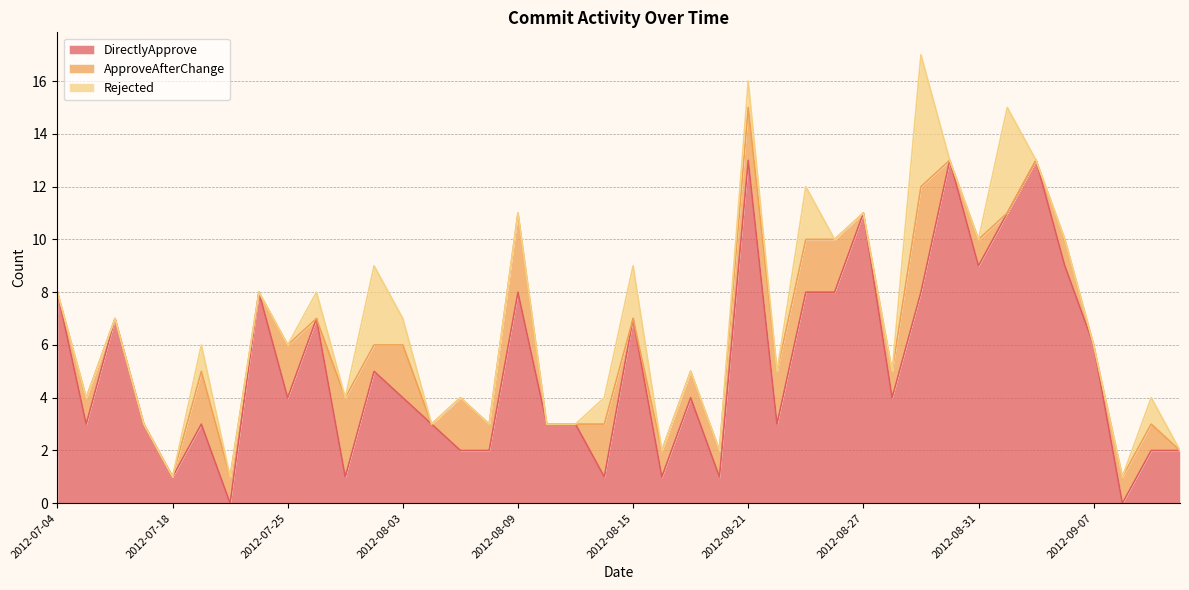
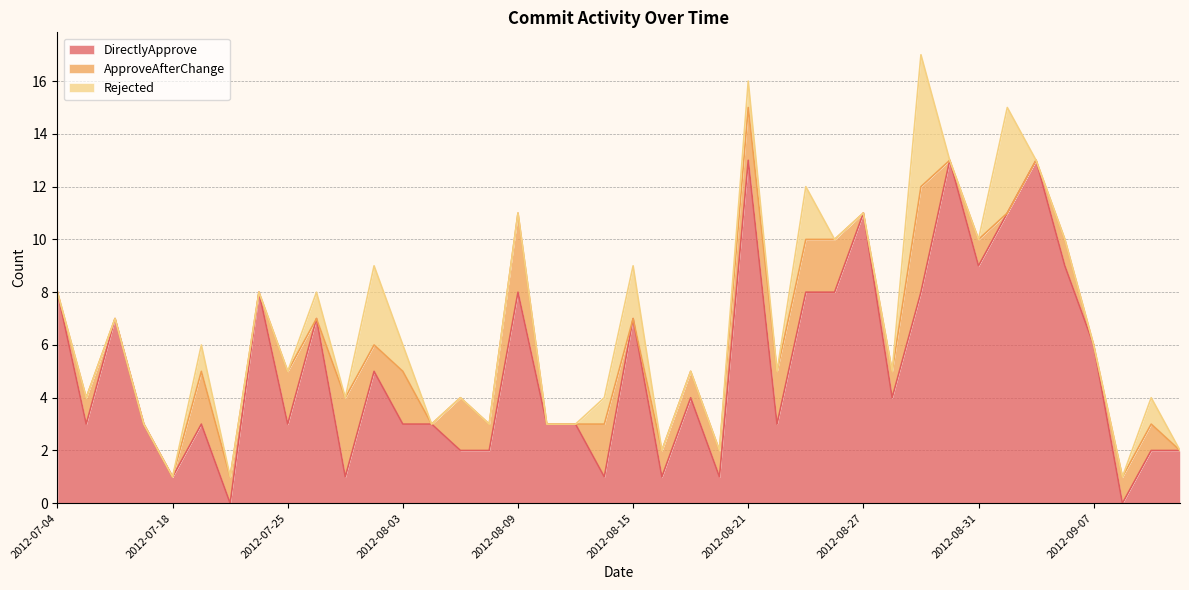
  {
    "DirectlyApprove": {
-     "2012-07-25": 4,
-     "2012-08-03": 4,
+     "2012-07-25": 3,
+     "2012-08-03": 3,
      "2012-08-09": 8,
      "2012-08-21": 13,
      "2012-08-31": 9
    },
    "ApproveAfterChange": {
      "2012-08-03": 2,
      "2012-08-21": 2
    },
    "Rejected": {
      "2012-08-03": 1,
      "2012-08-15": 2,
      "2012-08-21": 1
    }
  }
